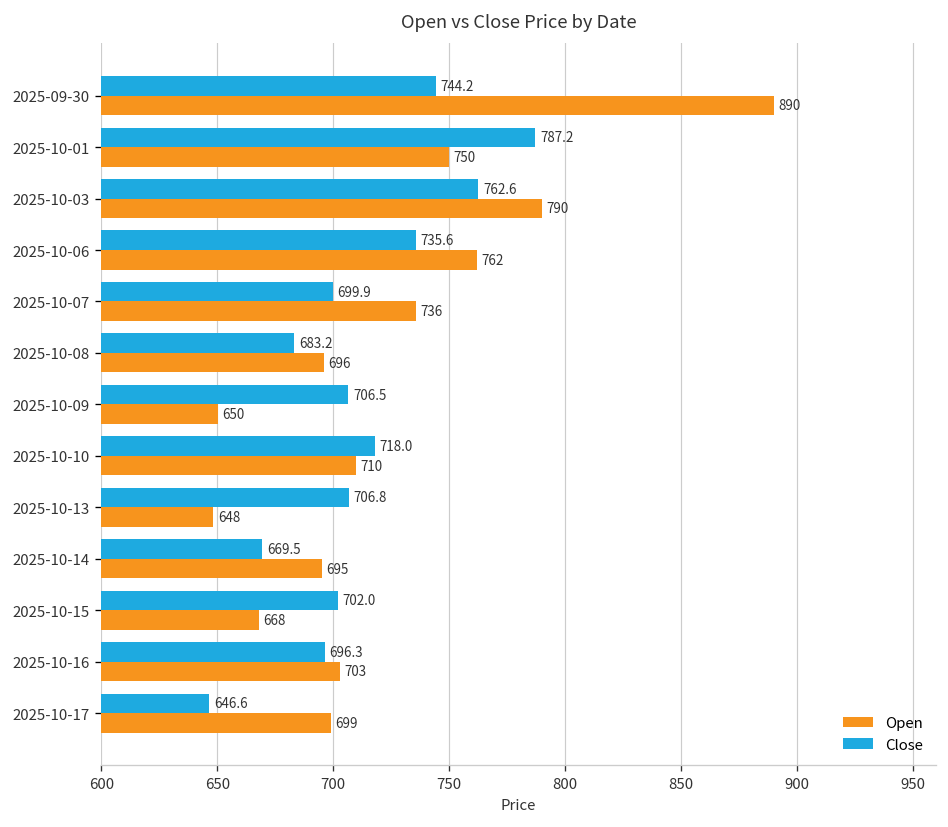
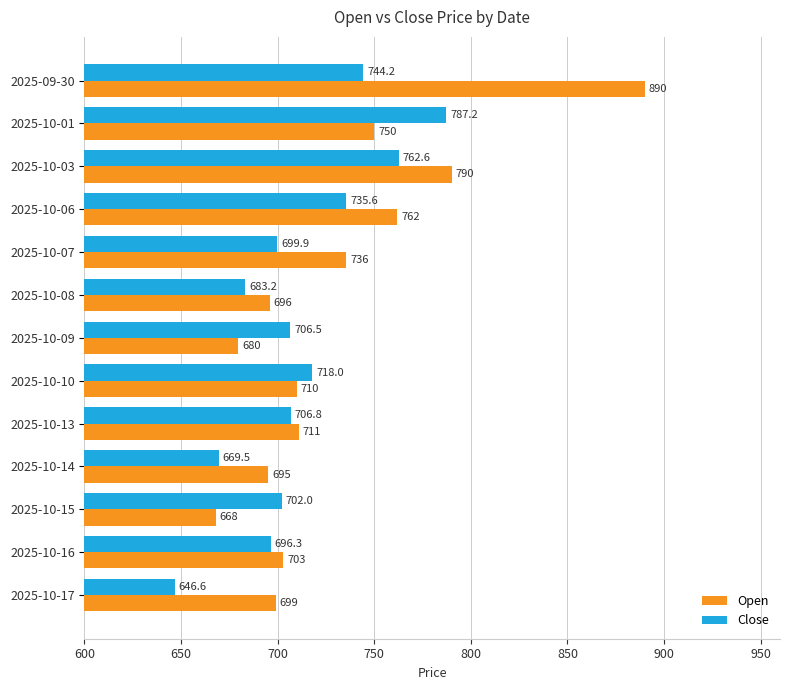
  {
    "Open": {
      "2025-09-30": 890,
      "2025-10-01": 750,
      "2025-10-03": 790,
      "2025-10-06": 762,
      "2025-10-07": 736,
      "2025-10-08": 696,
-     "2025-10-09": 650,
+     "2025-10-09": 680,
      "2025-10-10": 710,
-     "2025-10-13": 648,
+     "2025-10-13": 711,
      "2025-10-14": 695,
      "2025-10-15": 668,
      "2025-10-16": 703,
      "2025-10-17": 699
    },
    "Close": {
      "2025-09-30": 744.2,
      "2025-10-01": 787.2,
      "2025-10-03": 762.6,
      "2025-10-06": 735.6,
      "2025-10-07": 699.9,
      "2025-10-08": 683.2,
      "2025-10-09": 706.5,
      "2025-10-10": 718.0,
      "2025-10-13": 706.8,
      "2025-10-14": 669.5,
      "2025-10-15": 702.0,
      "2025-10-16": 696.3,
      "2025-10-17": 646.6
    }
  }
